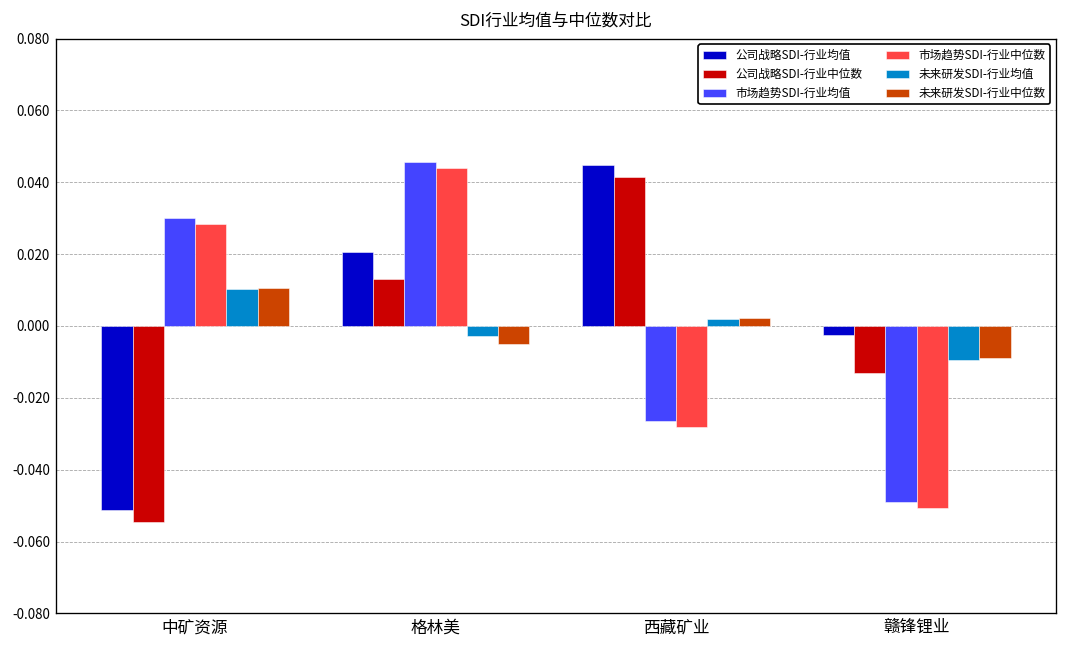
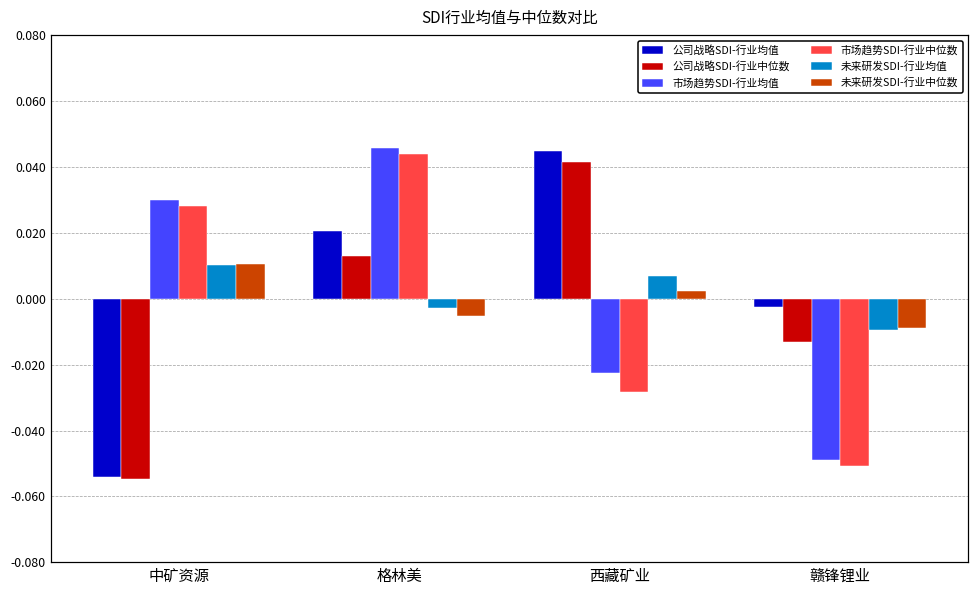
  {
    "公司战略SDI-行业均值": {
-     "中矿资源": -0.051,
+     "中矿资源": -0.054,
      "格林美": 0.021,
      "西藏矿业": 0.045,
      "赣锋锂业": -0.003
    },
    "公司战略SDI-行业中位数": {
      "中矿资源": -0.055,
      "格林美": 0.013,
      "西藏矿业": 0.042,
      "赣锋锂业": -0.013
    },
    "市场趋势SDI-行业均值": {
      "中矿资源": 0.030,
      "格林美": 0.046,
-     "西藏矿业": -0.027,
+     "西藏矿业": -0.022,
      "赣锋锂业": -0.049
    },
    "市场趋势SDI-行业中位数": {
      "中矿资源": 0.028,
      "格林美": 0.044,
      "西藏矿业": -0.028,
      "赣锋锂业": -0.051
    },
    "未来研发SDI-行业均值": {
      "中矿资源": 0.010,
      "格林美": -0.003,
-     "西藏矿业": 0.002,
+     "西藏矿业": 0.007,
      "赣锋锂业": -0.009
    },
    "未来研发SDI-行业中位数": {
      "中矿资源": 0.011,
      "格林美": -0.005,
      "西藏矿业": 0.002,
      "赣锋锂业": -0.009
    }
  }
